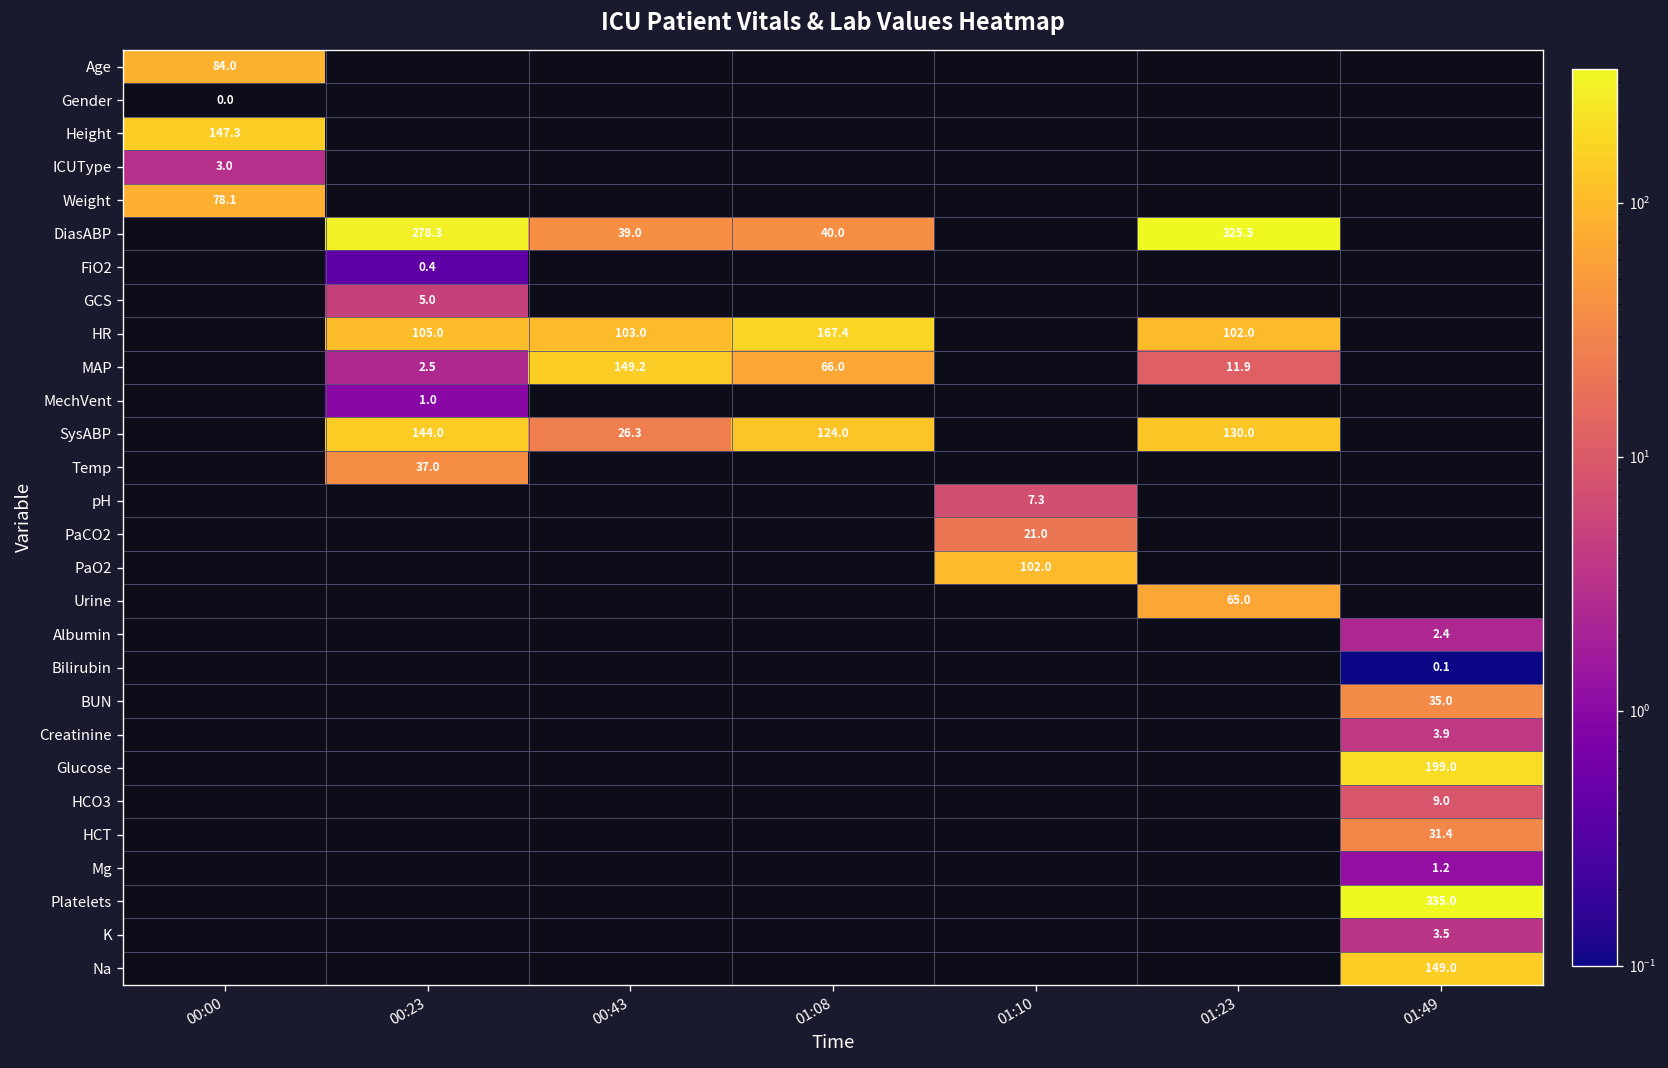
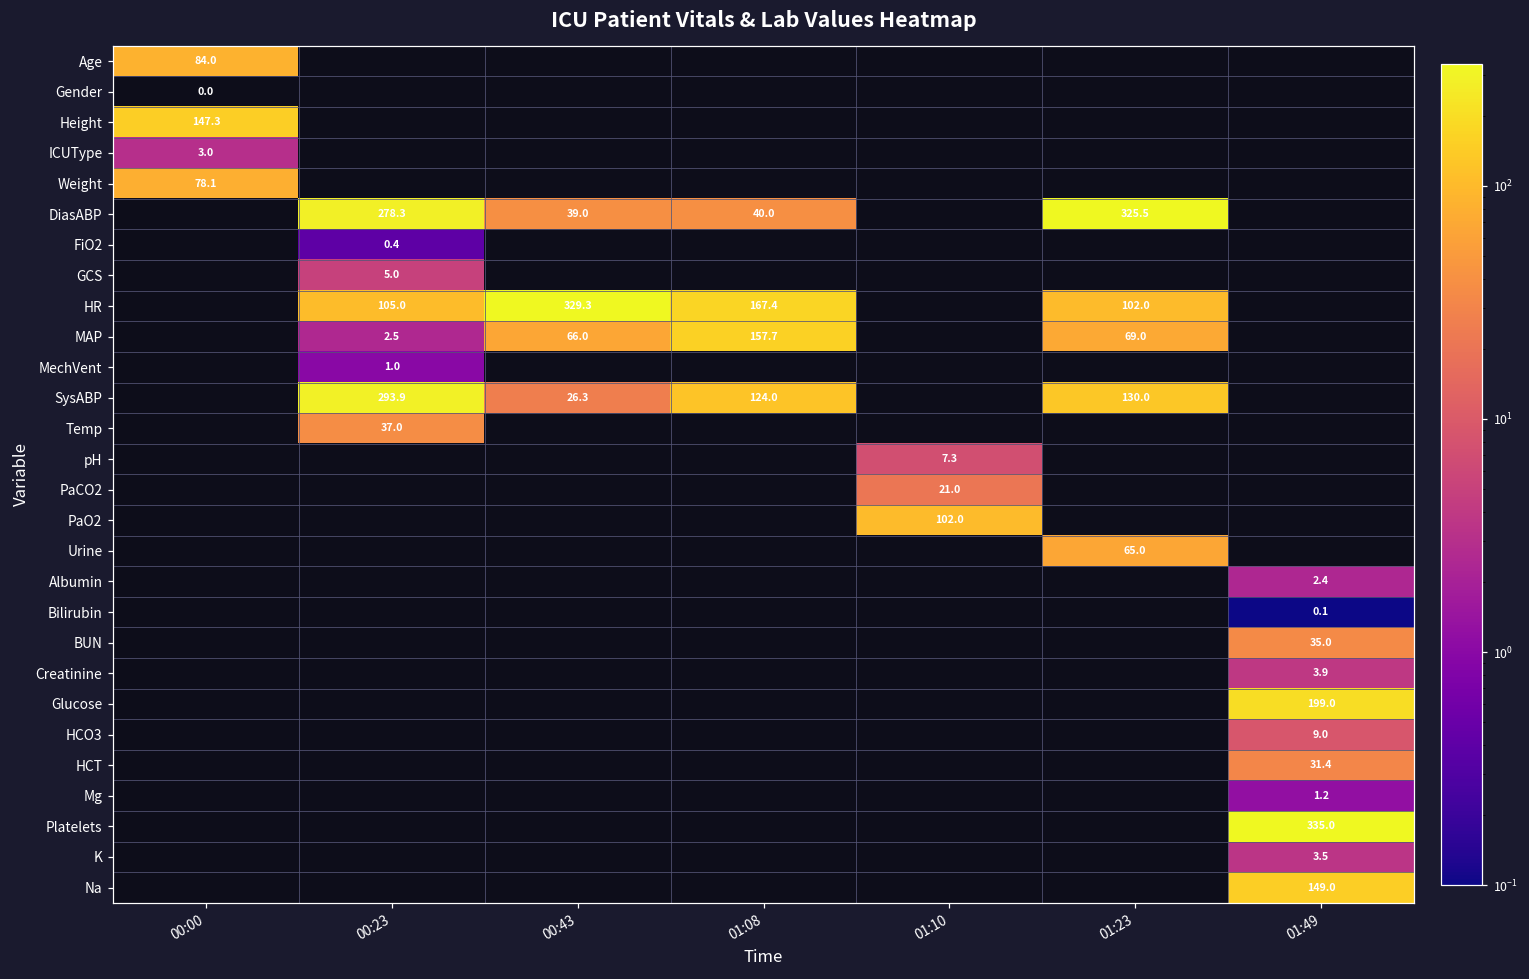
  {
    "Age": {
      "00:00": 84.0
    },
    "Gender": {
      "00:00": 0.0
    },
    "Height": {
      "00:00": 147.3
    },
    "ICUType": {
      "00:00": 3.0
    },
    "Weight": {
      "00:00": 78.1
    },
    "DiasABP": {
      "00:23": 278.3,
      "00:43": 39.0,
      "01:08": 40.0,
      "01:23": 325.5
    },
    "FiO2": {
      "00:23": 0.4
    },
    "GCS": {
      "00:23": 5.0
    },
    "HR": {
      "00:23": 105.0,
-     "00:43": 103.0,
+     "00:43": 329.3,
      "01:08": 167.4,
      "01:23": 102.0
    },
    "MAP": {
      "00:23": 2.5,
-     "00:43": 149.2,
-     "01:08": 66.0,
-     "01:23": 11.9
+     "00:43": 66.0,
+     "01:08": 157.7,
+     "01:23": 69.0
    },
    "MechVent": {
      "00:23": 1.0
    },
    "SysABP": {
-     "00:23": 144.0,
+     "00:23": 293.9,
      "00:43": 26.3,
      "01:08": 124.0,
      "01:23": 130.0
    },
    "Temp": {
      "00:23": 37.0
    },
    "pH": {
      "01:10": 7.3
    },
    "PaCO2": {
      "01:10": 21.0
    },
    "PaO2": {
      "01:10": 102.0
    },
    "Urine": {
      "01:23": 65.0
    },
    "Albumin": {
      "01:49": 2.4
    },
    "Bilirubin": {
      "01:49": 0.1
    },
    "BUN": {
      "01:49": 35.0
    },
    "Creatinine": {
      "01:49": 3.9
    },
    "Glucose": {
      "01:49": 199.0
    },
    "HCO3": {
      "01:49": 9.0
    },
    "HCT": {
      "01:49": 31.4
    },
    "Mg": {
      "01:49": 1.2
    },
    "Platelets": {
      "01:49": 335.0
    },
    "K": {
      "01:49": 3.5
    },
    "Na": {
      "01:49": 149.0
    }
  }
